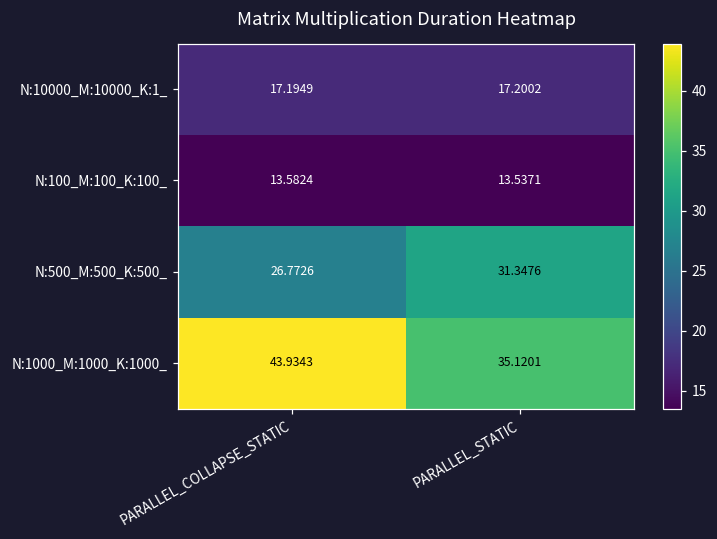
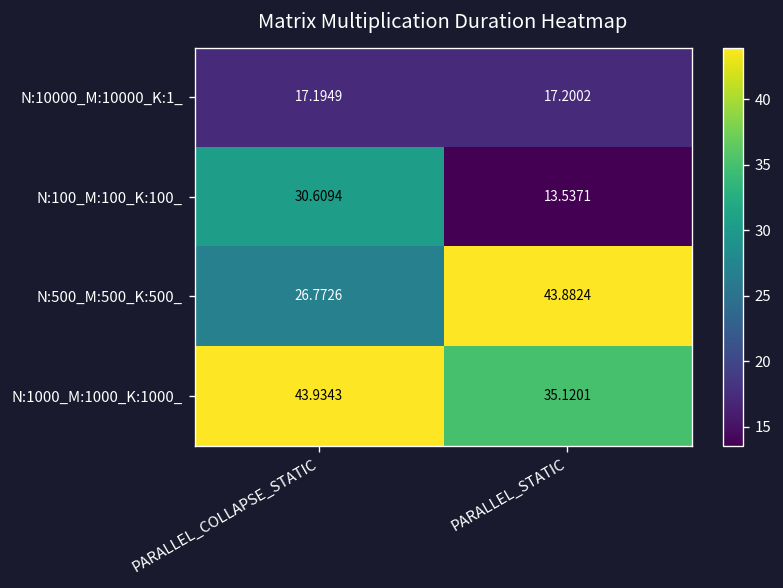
  {
    "N:10000_M:10000_K:1_": {
      "PARALLEL_COLLAPSE_STATIC": 17.1949,
      "PARALLEL_STATIC": 17.2002
    },
    "N:100_M:100_K:100_": {
-     "PARALLEL_COLLAPSE_STATIC": 13.5824,
+     "PARALLEL_COLLAPSE_STATIC": 30.6094,
      "PARALLEL_STATIC": 13.5371
    },
    "N:500_M:500_K:500_": {
      "PARALLEL_COLLAPSE_STATIC": 26.7726,
-     "PARALLEL_STATIC": 31.3476
+     "PARALLEL_STATIC": 43.8824
    },
    "N:1000_M:1000_K:1000_": {
      "PARALLEL_COLLAPSE_STATIC": 43.9343,
      "PARALLEL_STATIC": 35.1201
    }
  }
